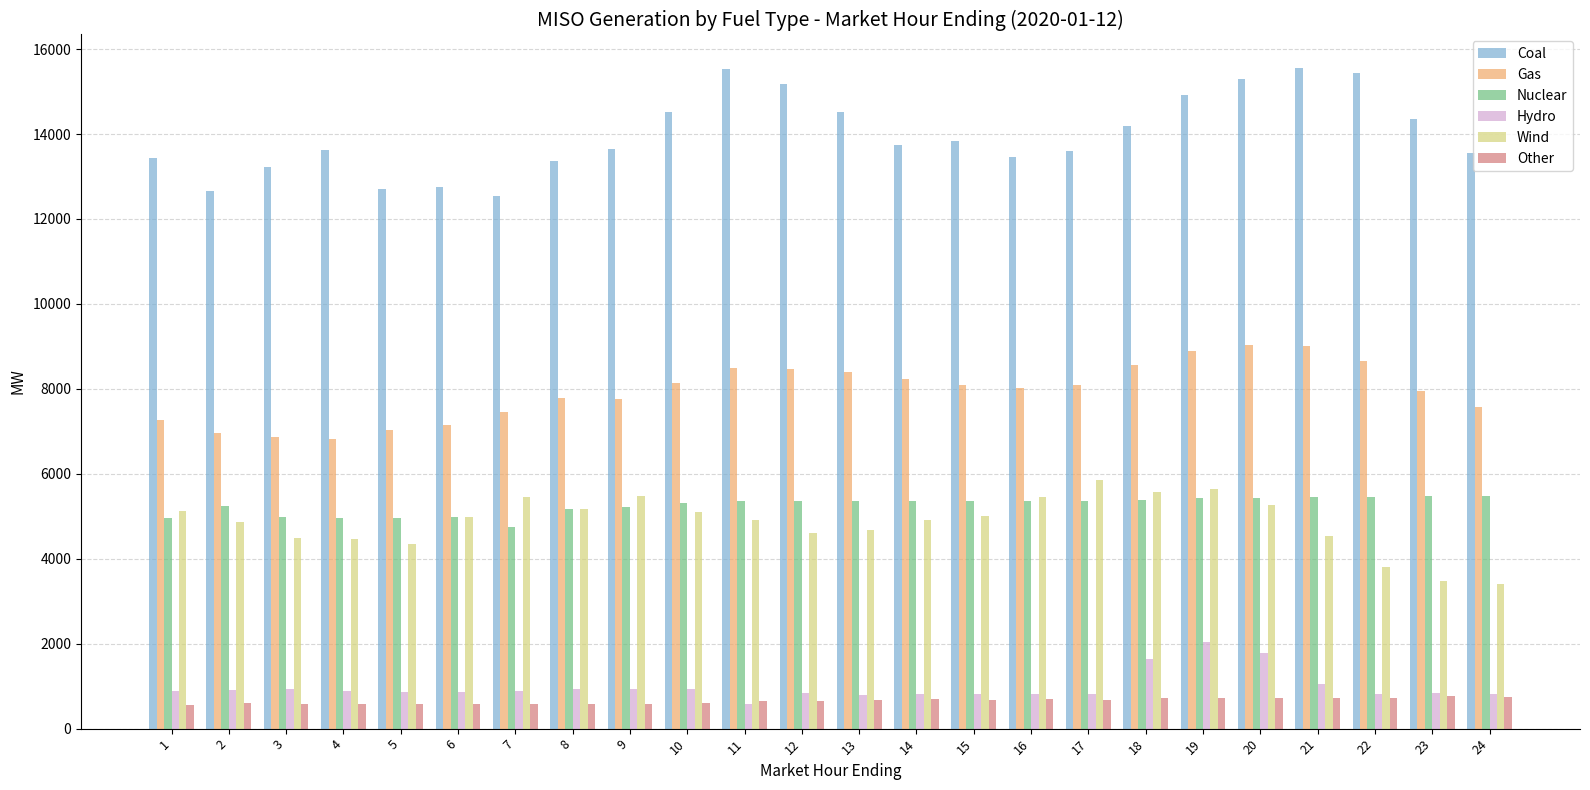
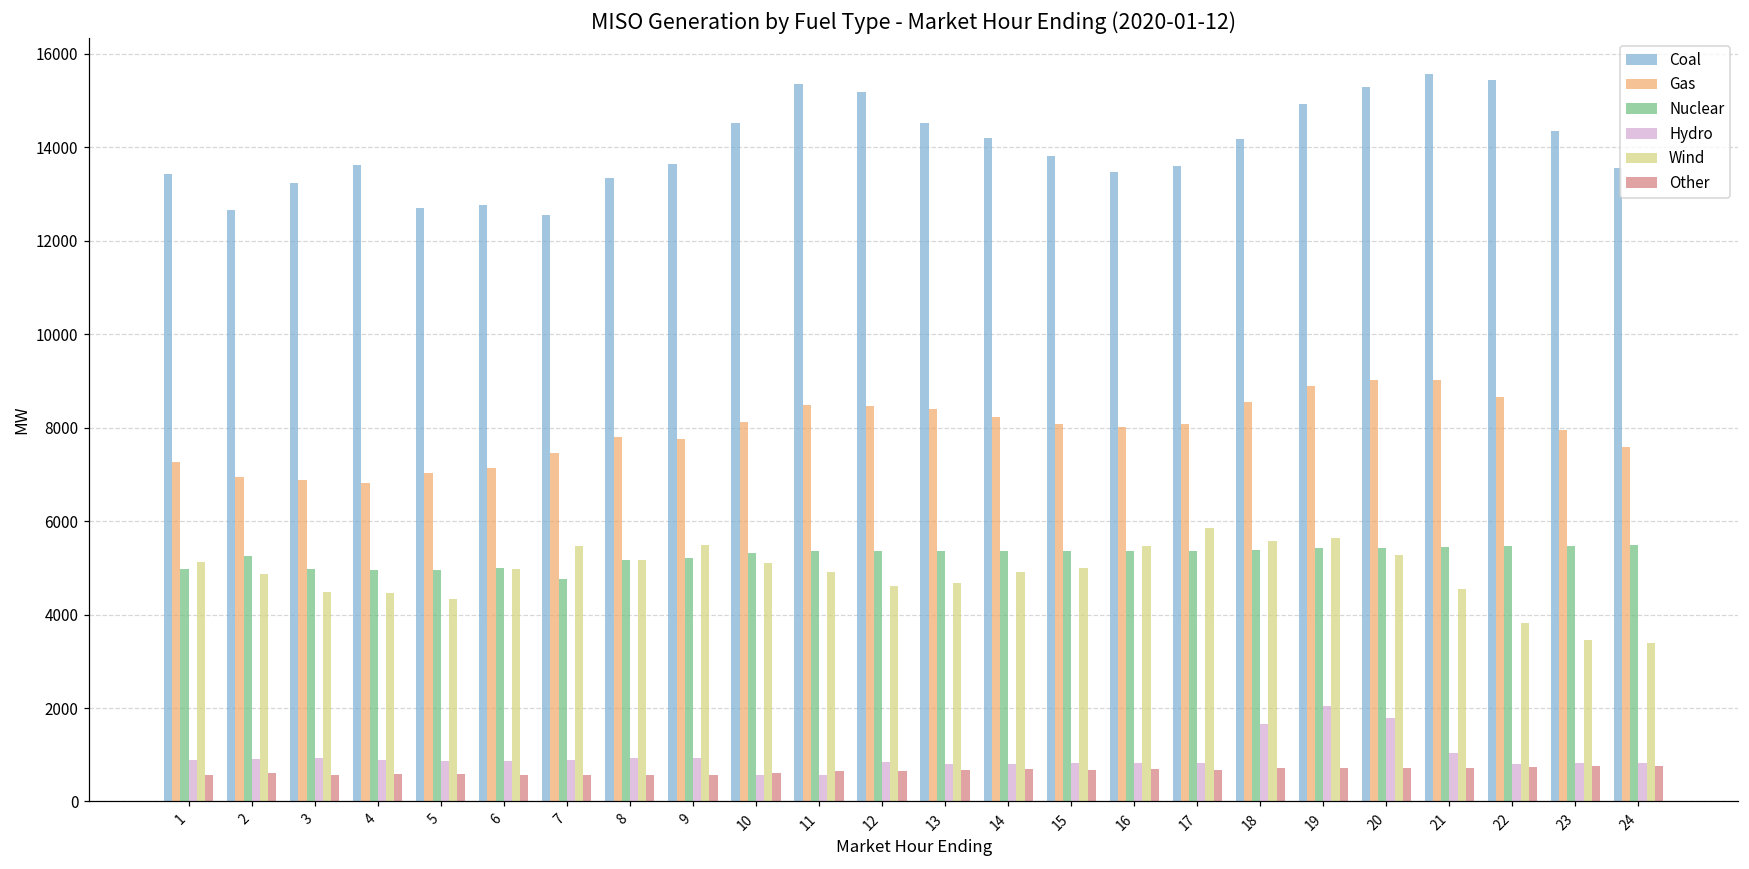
  {
    "Coal": {
      "1": 13400,
      "2": 12700,
      "3": 13200,
      "4": 13600,
      "5": 12700,
      "6": 12800,
      "7": 12500,
      "8": 13400,
      "9": 13600,
      "10": 14500,
-     "11": 15500,
+     "11": 15400,
      "12": 15200,
      "13": 14500,
-     "14": 13700,
+     "14": 14200,
      "15": 13800,
      "16": 13500,
      "17": 13600,
      "18": 14200,
      "19": 14900,
      "20": 15300,
      "21": 15600,
      "22": 15400,
      "23": 14400,
      "24": 13600
    },
    "Nuclear": {
      "1": 5000,
      "2": 5200,
      "3": 5000,
      "4": 5000,
      "5": 5000,
      "6": 5000,
      "7": 4800,
      "8": 5200,
      "9": 5200,
      "10": 5300,
      "11": 5400,
      "12": 5400,
      "13": 5400,
      "14": 5400,
      "15": 5400,
      "16": 5400,
      "17": 5400,
      "18": 5400,
      "19": 5400,
      "20": 5400,
      "21": 5400,
      "22": 5500,
      "23": 5500,
      "24": 5500
    },
    "Hydro": {
      "1": 900,
      "2": 900,
      "3": 900,
      "4": 900,
      "5": 900,
      "6": 900,
      "7": 900,
      "8": 900,
      "9": 900,
-     "10": 900,
+     "10": 600,
      "11": 600,
      "12": 800,
      "13": 800,
      "14": 800,
      "15": 800,
      "16": 800,
      "17": 800,
      "18": 1700,
      "19": 2000,
      "20": 1800,
      "21": 1000,
      "22": 800,
      "23": 800,
      "24": 800
    }
  }
